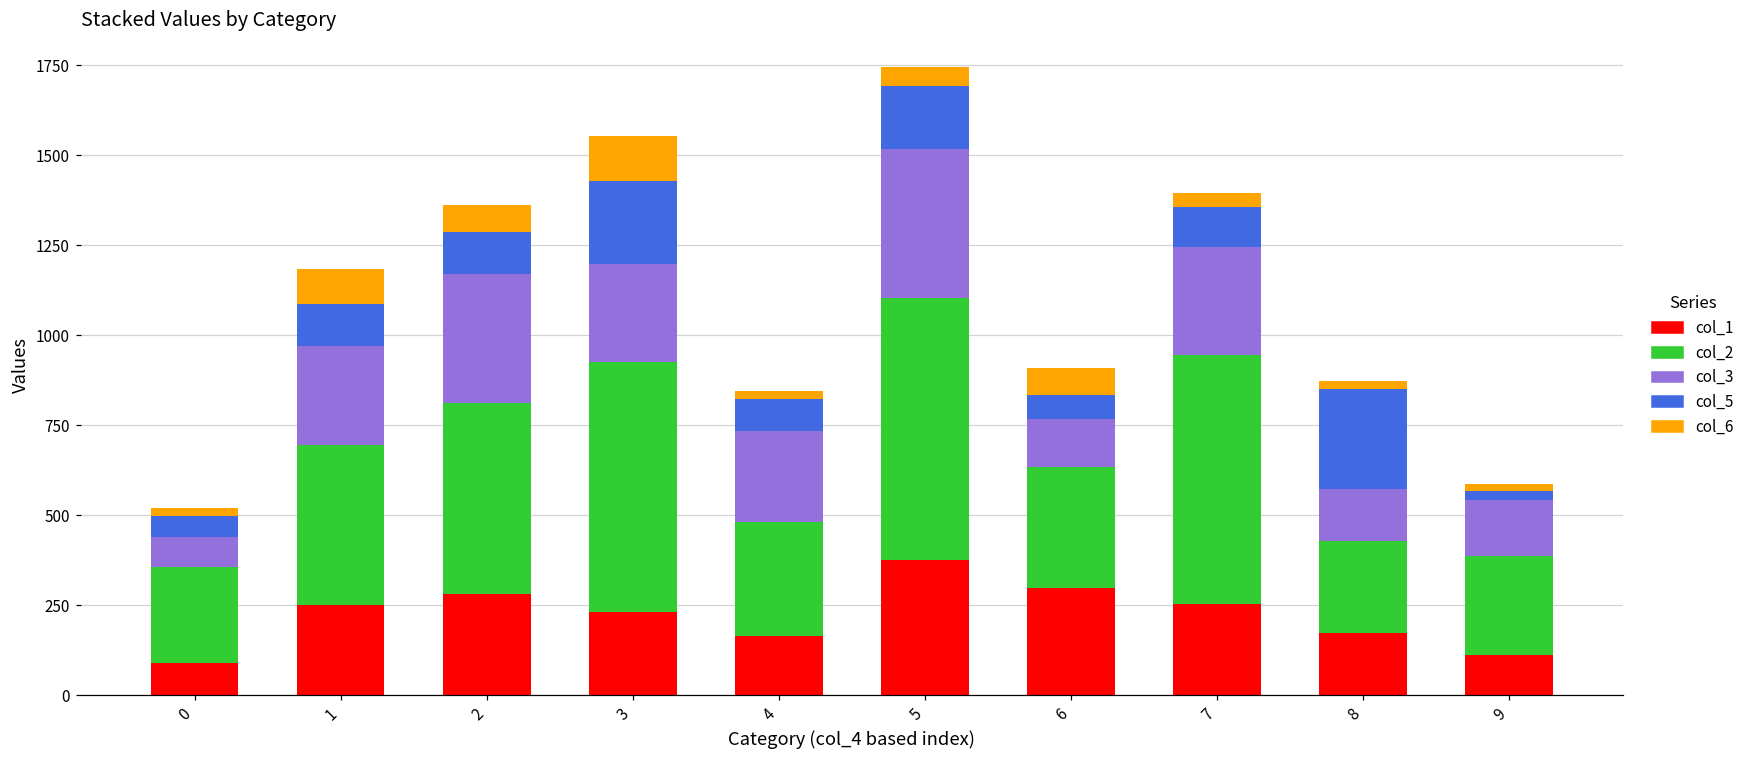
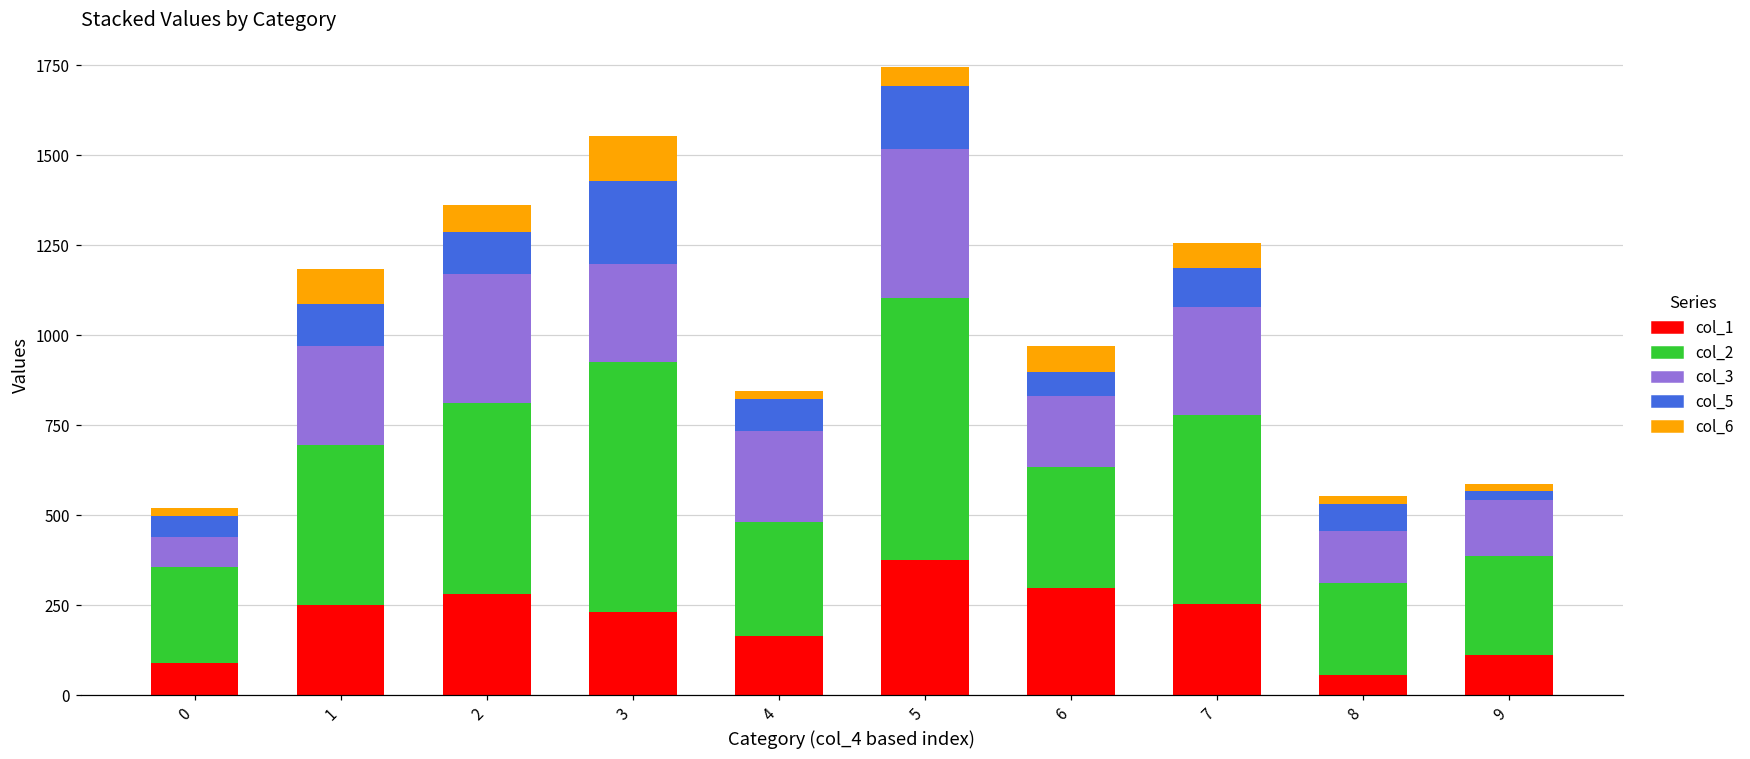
  {
    "col_1": {
      "0": 90,
      "1": 250,
      "2": 280,
      "3": 230,
      "4": 160,
      "5": 380,
      "6": 300,
      "7": 260,
-     "8": 170,
+     "8": 60,
      "9": 110
    },
    "col_2": {
      "0": 270,
      "1": 450,
      "2": 530,
      "3": 700,
      "4": 320,
      "5": 730,
      "6": 340,
-     "7": 690,
+     "7": 520,
      "8": 260,
      "9": 280
    },
    "col_3": {
      "0": 80,
      "1": 270,
      "2": 360,
      "3": 270,
      "4": 250,
      "5": 410,
-     "6": 130,
+     "6": 200,
      "7": 300,
      "8": 150,
      "9": 160
    },
    "col_5": {
      "0": 60,
      "1": 120,
      "2": 120,
      "3": 230,
      "4": 90,
      "5": 180,
      "6": 70,
      "7": 110,
-     "8": 280,
+     "8": 70,
      "9": 30
    },
    "col_6": {
      "0": 20,
      "1": 100,
      "2": 80,
      "3": 120,
      "4": 20,
      "5": 50,
      "6": 70,
-     "7": 40,
+     "7": 70,
      "8": 20,
      "9": 20
    }
  }
